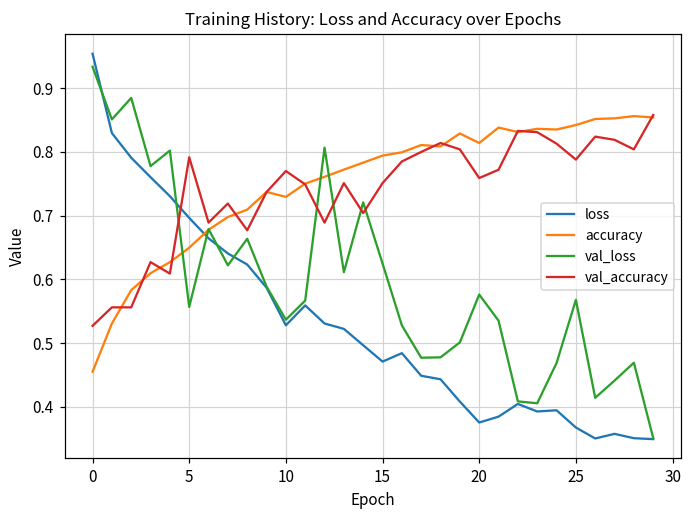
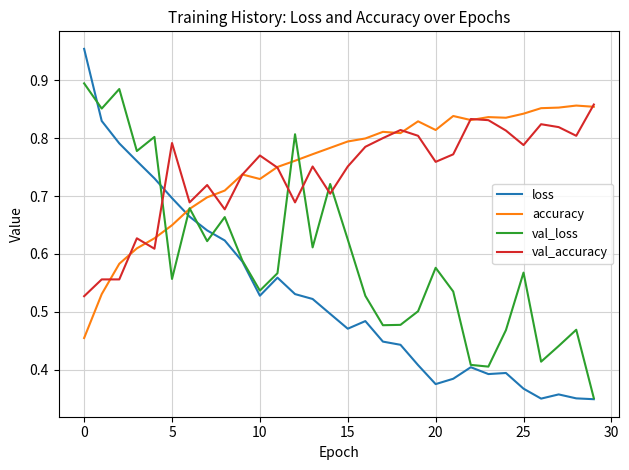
  {
    "loss": {
      "0": 0.95,
      "5": 0.70,
      "10": 0.53,
      "15": 0.47,
      "20": 0.38,
      "25": 0.37
    },
    "accuracy": {
      "0": 0.45,
      "5": 0.65,
      "10": 0.73,
      "15": 0.79,
      "20": 0.81,
      "25": 0.84
    },
    "val_loss": {
-     "0": 0.93,
+     "0": 0.89,
      "5": 0.56,
      "10": 0.54,
      "15": 0.62,
      "20": 0.58,
      "25": 0.57
    },
    "val_accuracy": {
      "0": 0.53,
      "5": 0.79,
      "10": 0.77,
      "15": 0.75,
      "20": 0.76,
      "25": 0.79
    }
  }
